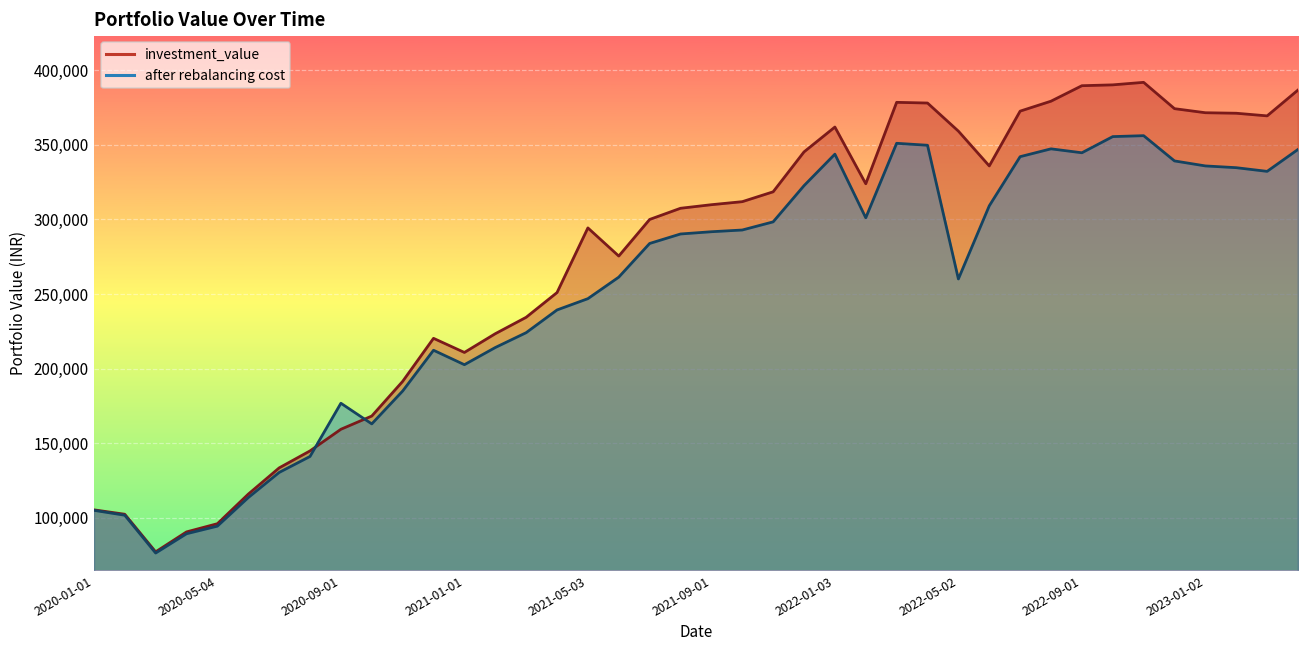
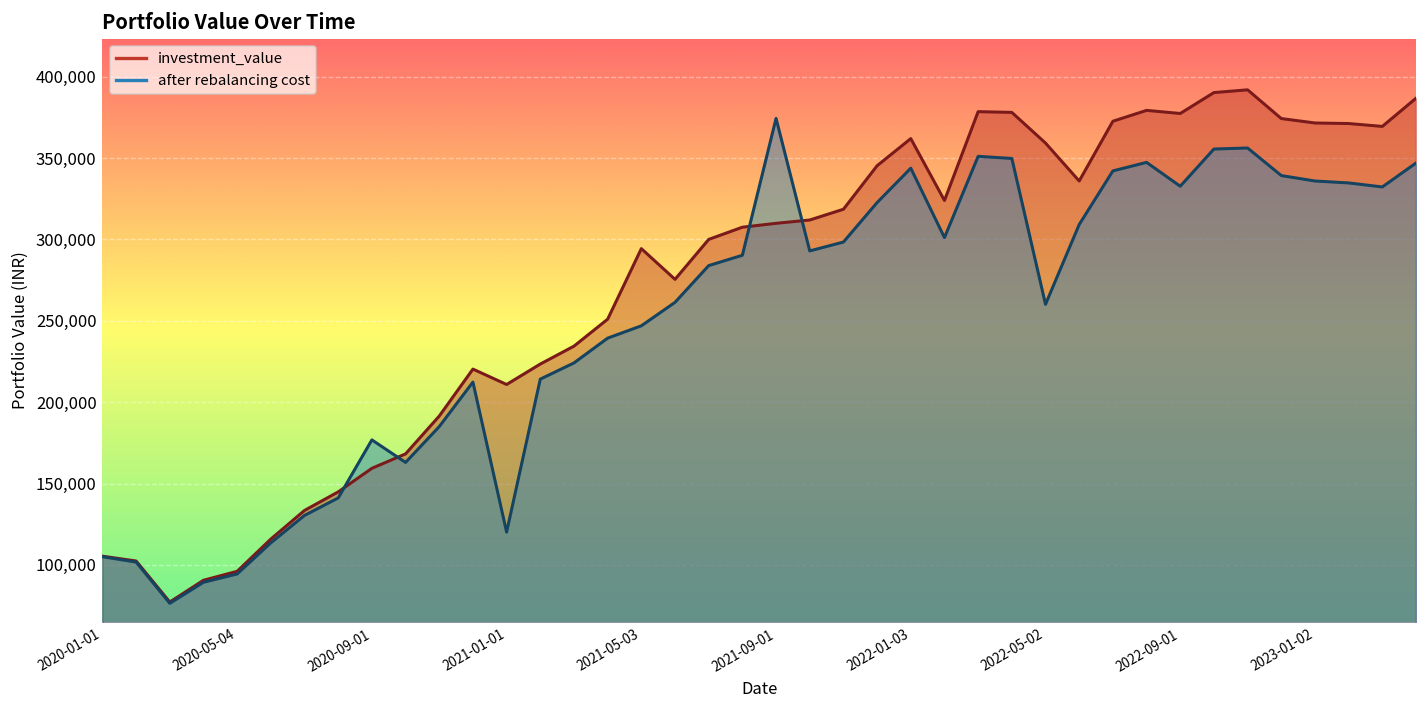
  {
    "investment_value": {
      "2020-09-01": "159,000",
      "2021-01-01": "211,000",
      "2021-05-03": "294,000",
      "2021-09-01": "310,000",
      "2022-01-03": "362,000",
      "2022-05-02": "359,000",
-     "2022-09-01": "390,000",
+     "2022-09-01": "377,000",
      "2023-01-02": "372,000"
    },
    "after rebalancing cost": {
      "2020-09-01": "177,000",
-     "2021-01-01": "203,000",
+     "2021-01-01": "120,000",
      "2021-05-03": "247,000",
-     "2021-09-01": "292,000",
+     "2021-09-01": "374,000",
      "2022-01-03": "344,000",
      "2022-05-02": "260,000",
-     "2022-09-01": "345,000",
+     "2022-09-01": "333,000",
      "2023-01-02": "336,000"
    }
  }
